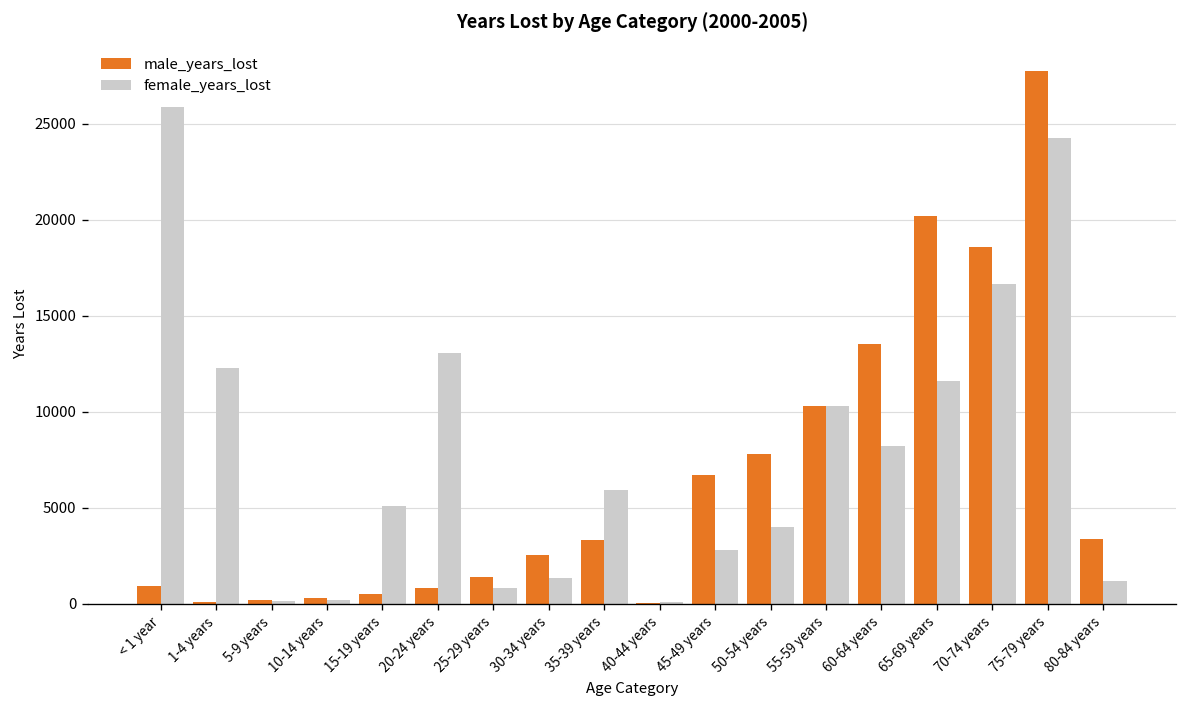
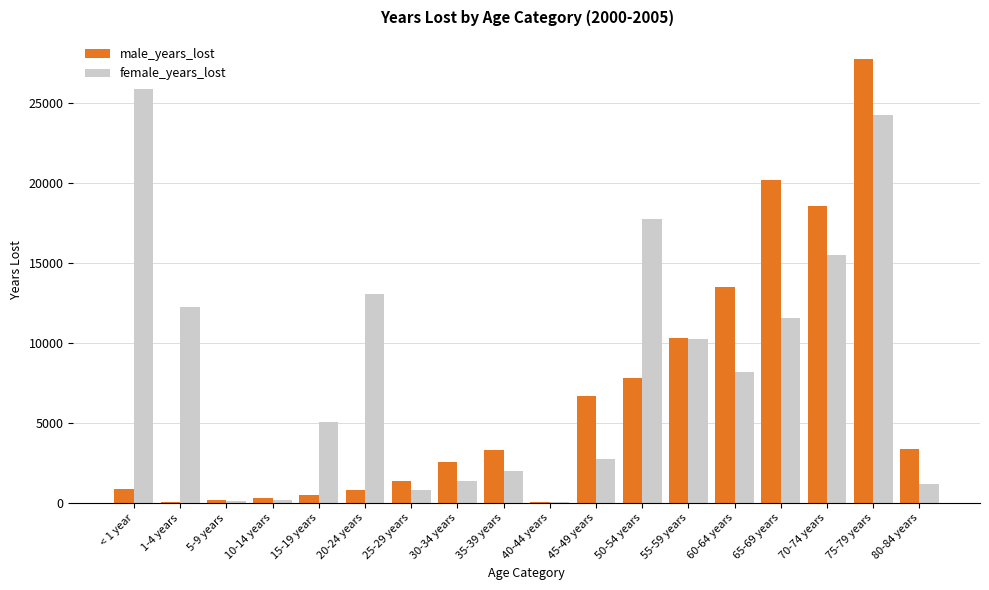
  {
    "male_years_lost": {
      "< 1 year": 900,
      "5-9 years": 200,
      "10-14 years": 300,
      "15-19 years": 500,
      "20-24 years": 800,
      "25-29 years": 1400,
      "30-34 years": 2500,
      "35-39 years": 3300,
      "45-49 years": 6700,
      "50-54 years": 7800,
      "55-59 years": 10300,
      "60-64 years": 13500,
      "65-69 years": 20200,
      "70-74 years": 18600,
      "75-79 years": 27700,
      "80-84 years": 3400
    },
    "female_years_lost": {
      "< 1 year": 25900,
      "1-4 years": 12300,
      "10-14 years": 200,
      "15-19 years": 5100,
      "20-24 years": 13000,
      "25-29 years": 800,
      "30-34 years": 1400,
-     "35-39 years": 5900,
+     "35-39 years": 2000,
      "45-49 years": 2800,
-     "50-54 years": 4000,
+     "50-54 years": 17800,
      "55-59 years": 10300,
      "60-64 years": 8200,
      "65-69 years": 11600,
-     "70-74 years": 16600,
+     "70-74 years": 15500,
      "75-79 years": 24300,
      "80-84 years": 1200
    }
  }
